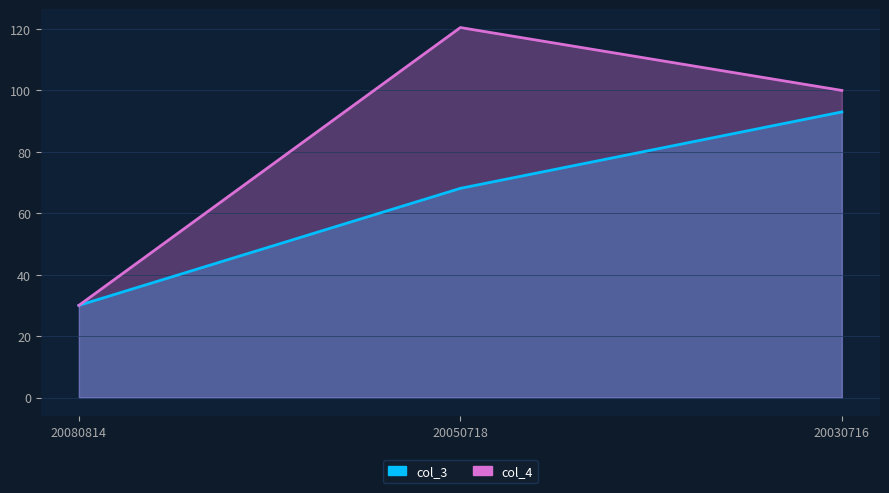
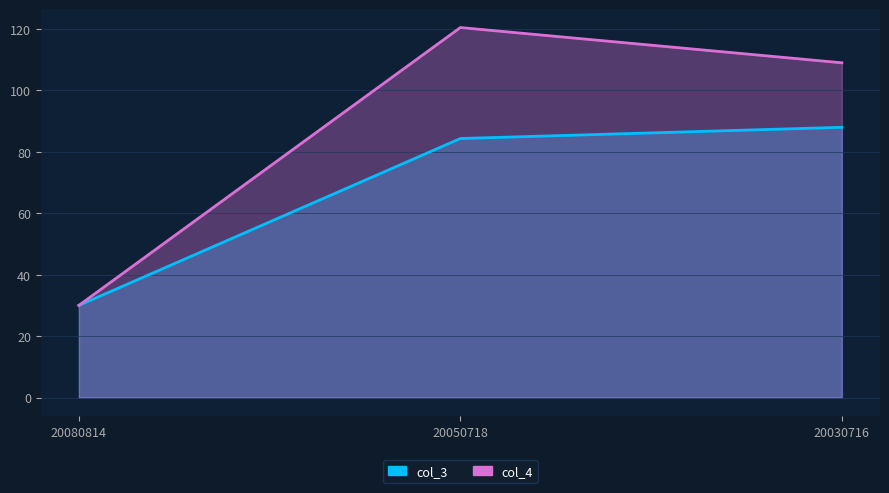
  {
    "col_3": {
-     "20050718": 68,
-     "20030716": 93
+     "20050718": 84,
+     "20030716": 88
    },
    "col_4": {
      "20050718": 120,
-     "20030716": 100
+     "20030716": 109
    }
  }
